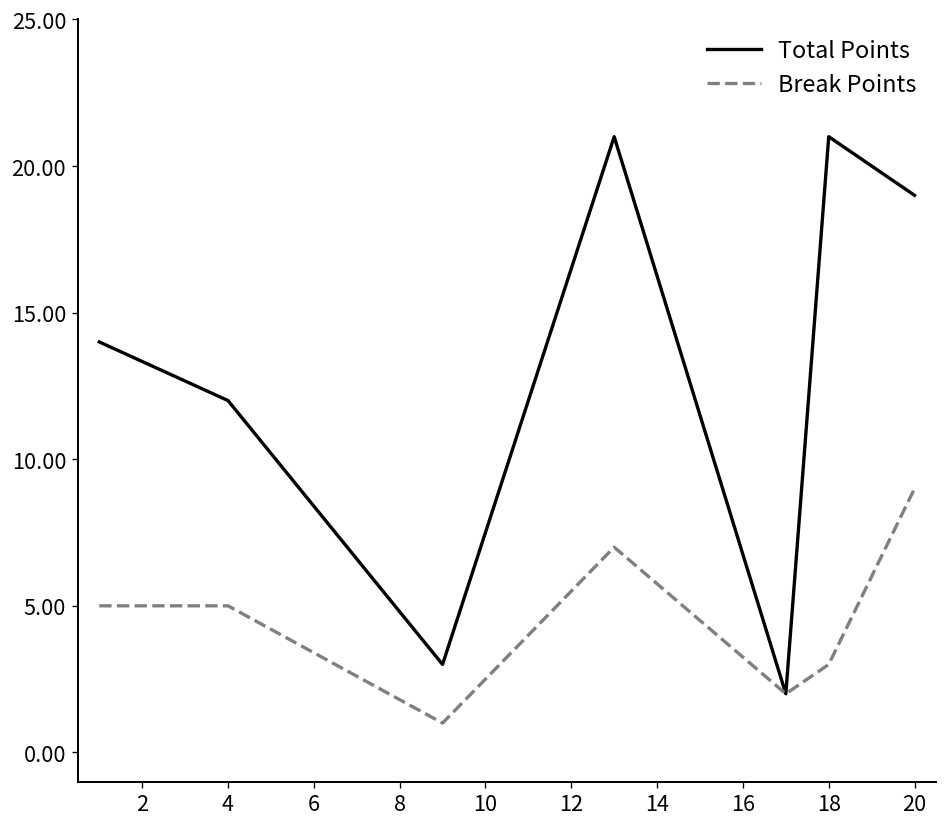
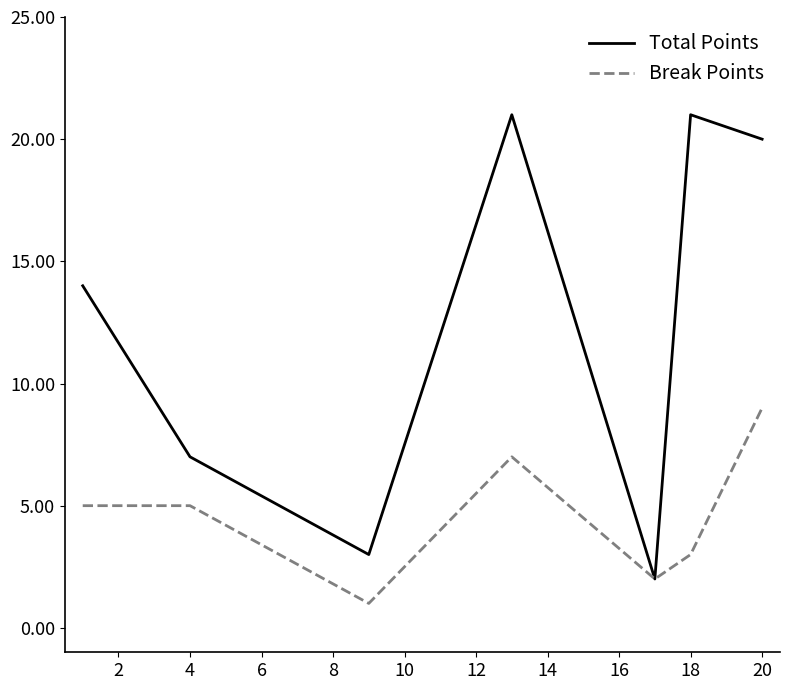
  {
    "Total Points": {
-     "4": 12,
+     "4": 7,
      "18": 21,
-     "20": 19
+     "20": 20
    },
    "Break Points": {
      "4": 5,
      "18": 3,
      "20": 9
    }
  }
